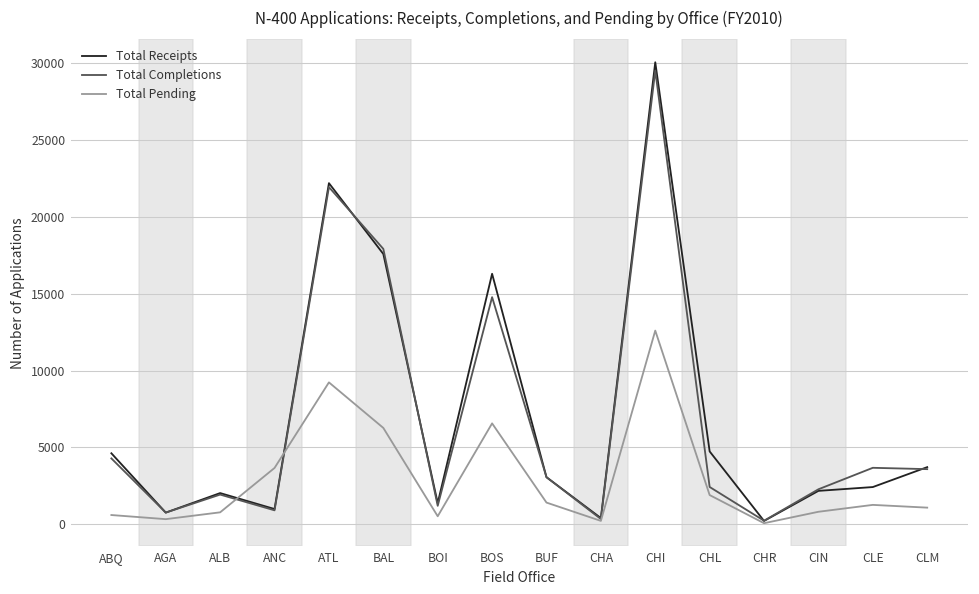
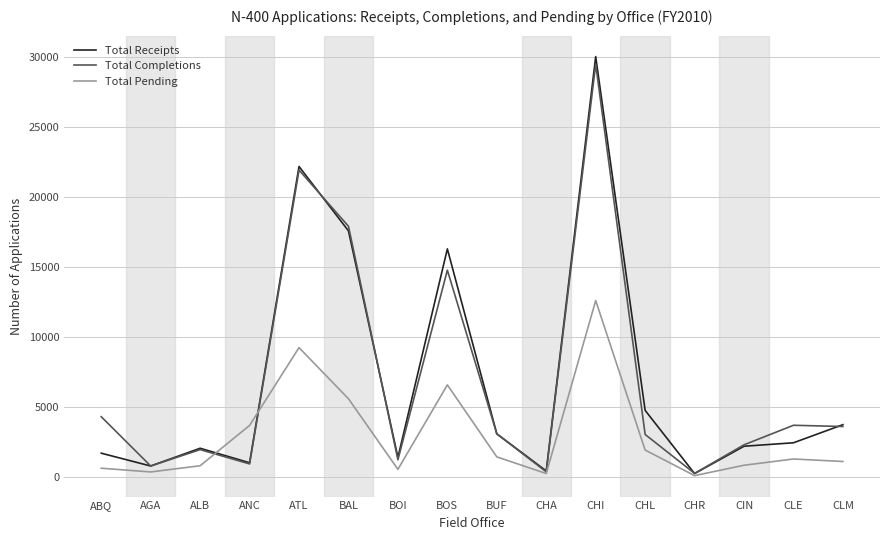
  {
    "Total Receipts": {
-     "ABQ": 4600,
+     "ABQ": 1700,
      "ATL": 22200,
      "BAL": 17600,
      "BOS": 16300,
      "CHI": 30100,
      "CHL": 4700,
      "CLE": 2400
    },
    "Total Completions": {
      "ABQ": 4300,
      "ATL": 21900,
      "BAL": 17900,
      "BOS": 14800,
      "CHI": 29500,
-     "CHL": 2400,
+     "CHL": 3000,
      "CLE": 3700
    },
    "Total Pending": {
      "ABQ": 600,
      "AGA": 300,
      "ALB": 800,
      "ANC": 3700,
      "ATL": 9200,
-     "BAL": 6300,
+     "BAL": 5600,
      "BOI": 500,
      "BOS": 6600,
      "BUF": 1400,
      "CHI": 12600,
      "CHL": 1900,
      "CIN": 800,
      "CLE": 1300,
      "CLM": 1100
    }
  }
